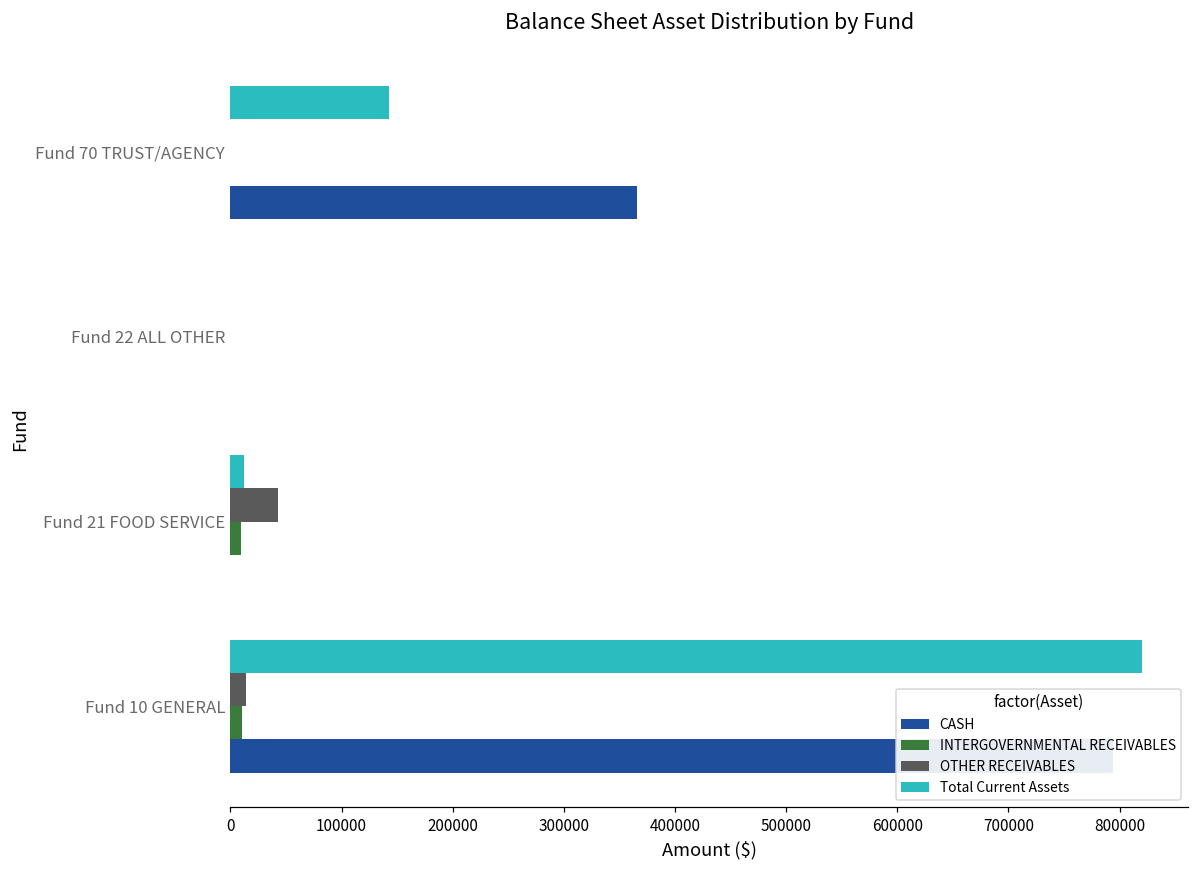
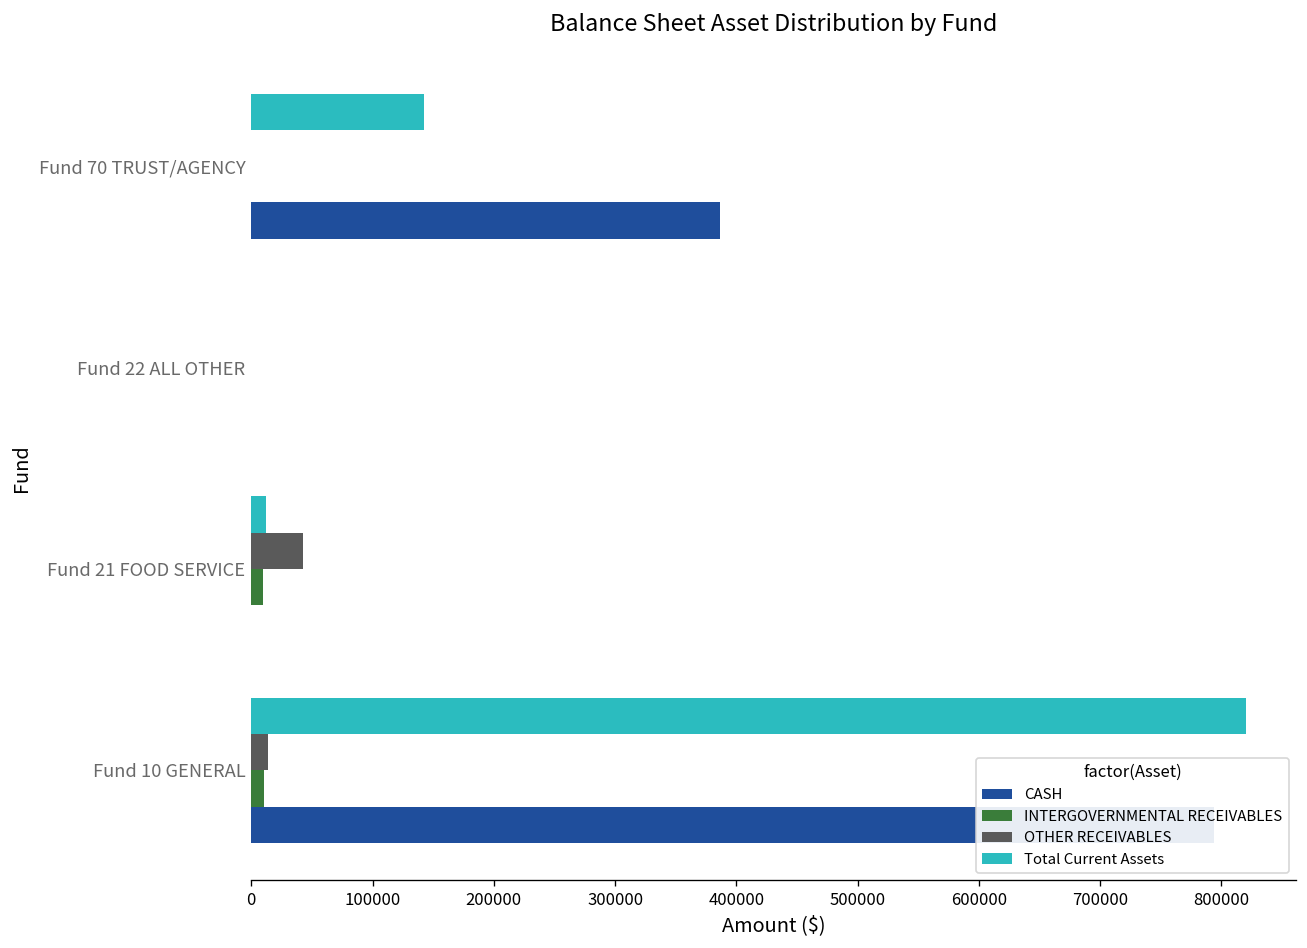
  {
    "CASH": {
-     "Fund 70 TRUST/AGENCY": 366000,
+     "Fund 70 TRUST/AGENCY": 387000,
      "Fund 22 ALL OTHER": 0,
      "Fund 21 FOOD SERVICE": 0
    },
    "Total Current Assets": {
      "Fund 70 TRUST/AGENCY": 143000,
      "Fund 22 ALL OTHER": 0,
      "Fund 21 FOOD SERVICE": 12000,
      "Fund 10 GENERAL": 821000
    }
  }
